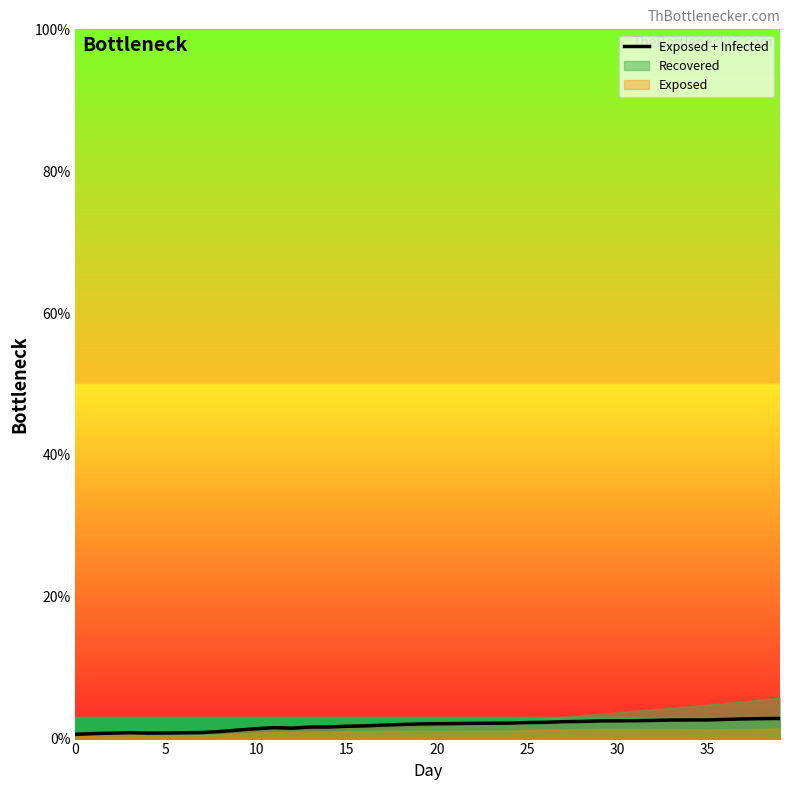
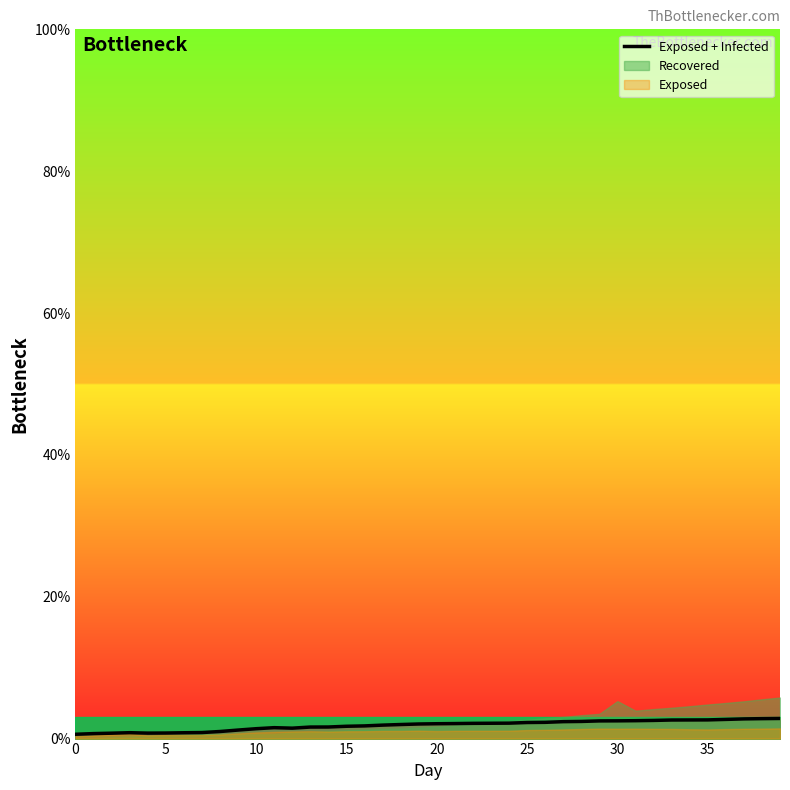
  {
    "Exposed + Infected": {
      "10": "1%",
      "15": "2%",
      "20": "2%",
      "25": "2%",
      "30": "3%",
      "35": "3%"
    },
    "Recovered": {
      "20": "2%",
-     "30": "4%",
+     "30": "5%",
      "35": "5%"
    },
    "Exposed": {
      "20": "1%",
      "25": "1%",
      "30": "1%",
      "35": "1%"
    }
  }
